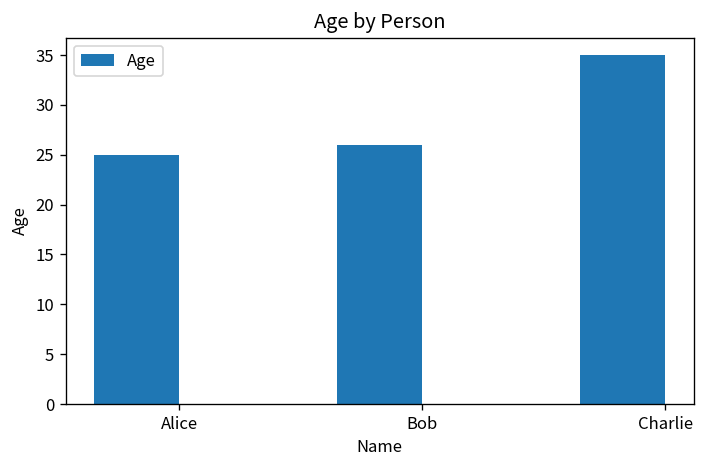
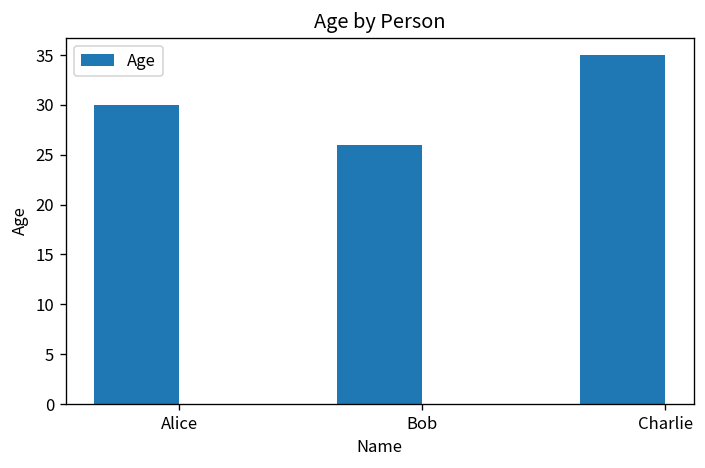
  {
-   "Alice": 25,
+   "Alice": 30,
    "Bob": 26,
    "Charlie": 35
  }
